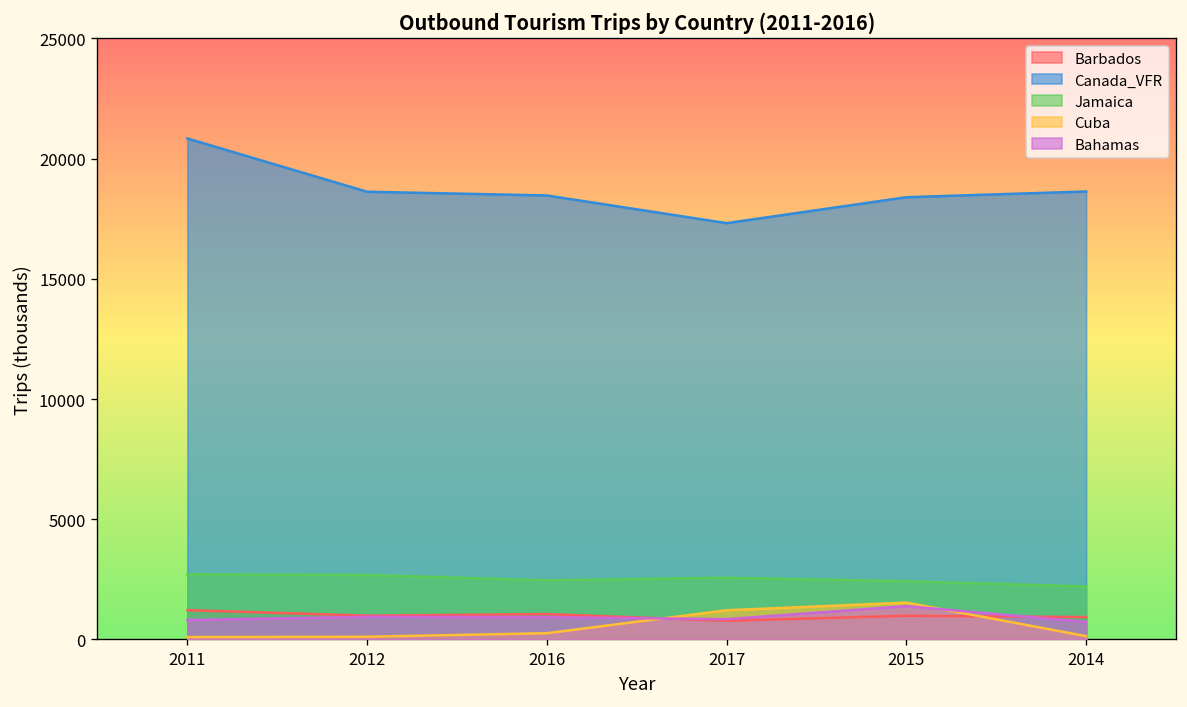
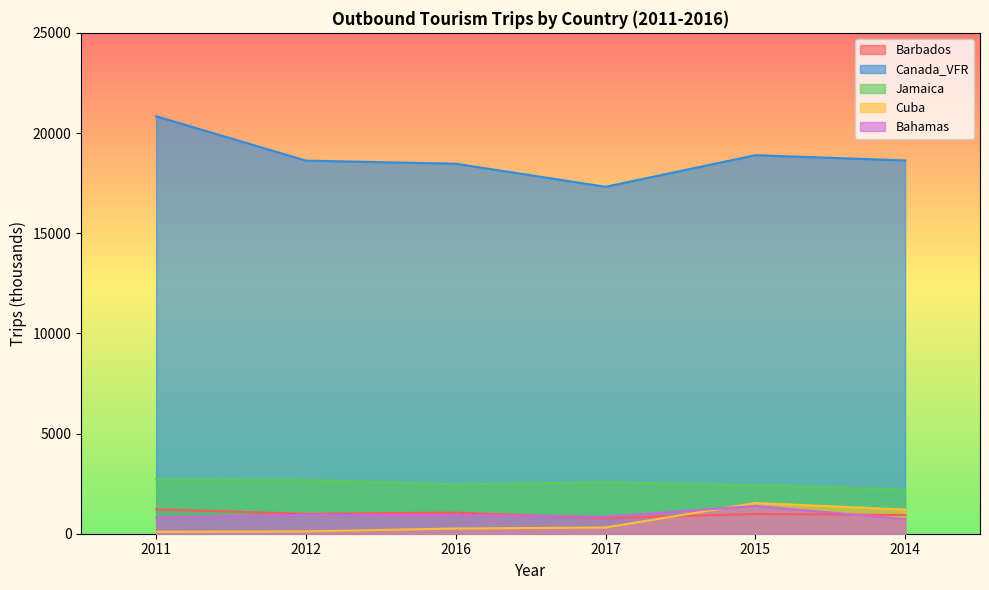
  {
    "Barbados": {
      "2011": 1200,
      "2015": 1000,
      "2014": 900
    },
    "Canada_VFR": {
      "2011": 20800,
      "2012": 18600,
      "2016": 18500,
      "2017": 17300,
-     "2015": 18400,
+     "2015": 18900,
      "2014": 18600
    },
    "Jamaica": {
      "2011": 2700,
      "2012": 2700,
      "2016": 2500,
      "2017": 2600,
      "2015": 2400,
      "2014": 2200
    },
    "Cuba": {
      "2011": 100,
      "2012": 100,
      "2016": 300,
-     "2017": 1200,
+     "2017": 300,
      "2015": 1500,
-     "2014": 100
+     "2014": 1200
    },
    "Bahamas": {
      "2011": 800,
      "2015": 1400,
      "2014": 700
    }
  }
